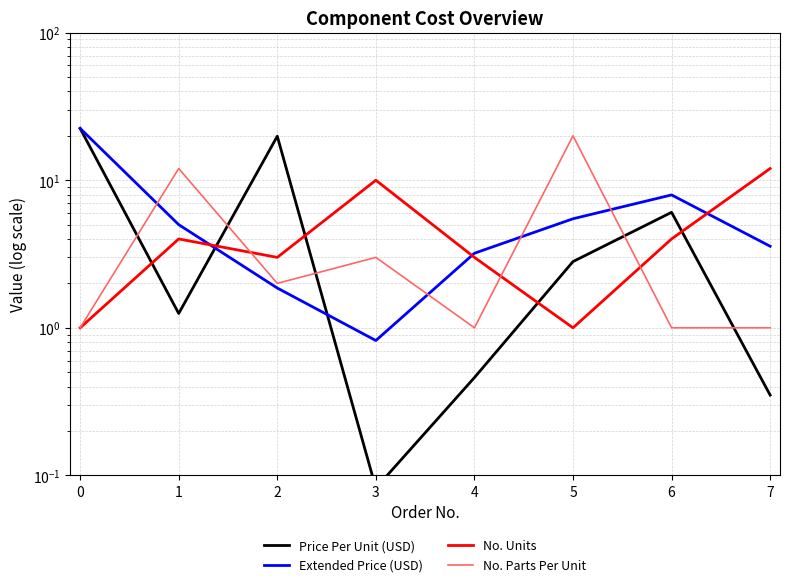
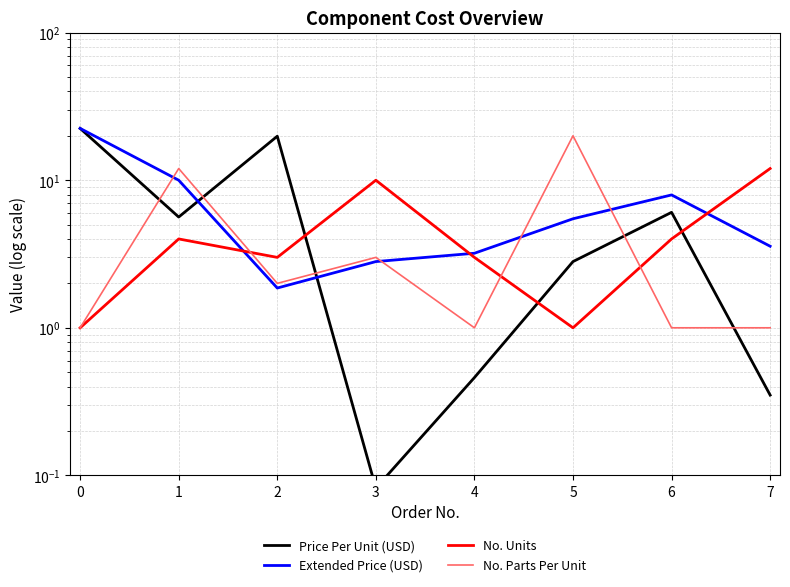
  {
    "Price Per Unit (USD)": {
-     "1": 1.3,
+     "1": 5.6,
      "2": 20,
      "4": 0.46,
      "5": 2.8,
      "6": 6.1,
      "7": 0.35
    },
    "Extended Price (USD)": {
-     "1": 5,
+     "1": 10,
      "2": 1.9,
-     "3": 0.8,
+     "3": 2.8,
      "4": 3.2,
      "5": 5.5,
      "6": 8,
      "7": 3.6
    },
    "No. Units": {
      "1": 4.0,
      "2": 3.0,
      "3": 10,
      "4": 3.0,
      "5": 1.0,
      "6": 4.0,
      "7": 12
    },
    "No. Parts Per Unit": {
      "1": 12,
      "2": 2.0,
      "3": 3.0,
      "4": 1.0,
      "5": 20,
      "6": 1.0,
      "7": 1.0
    }
  }
